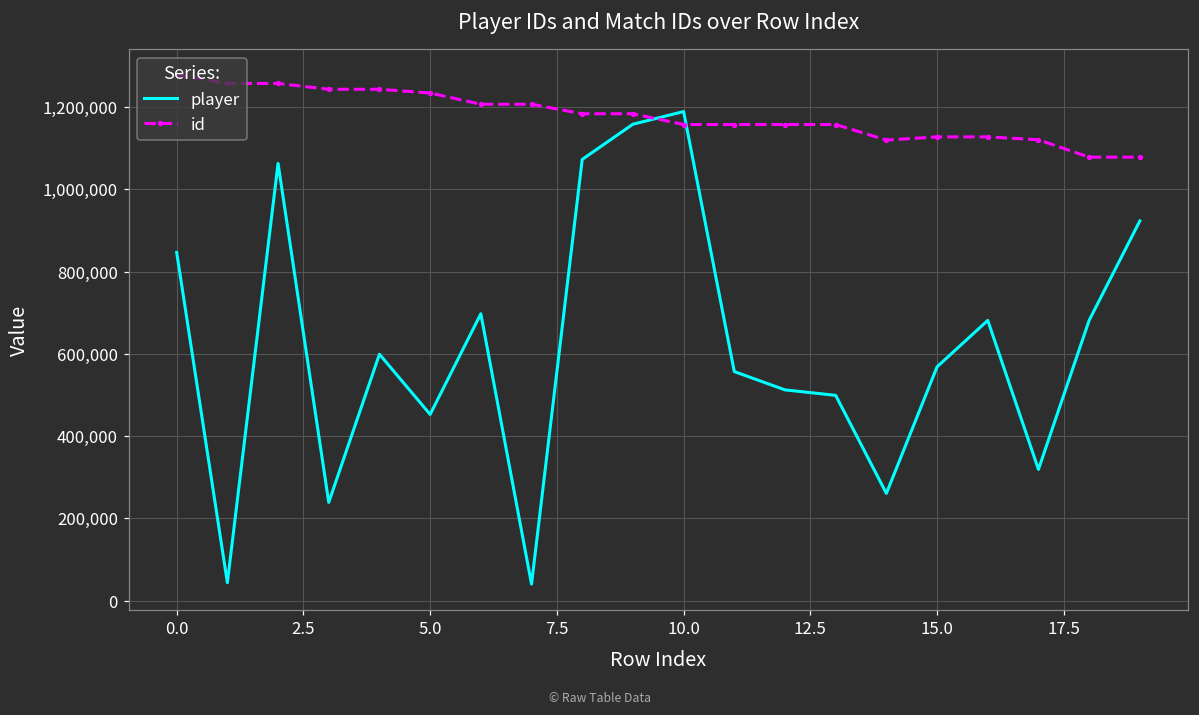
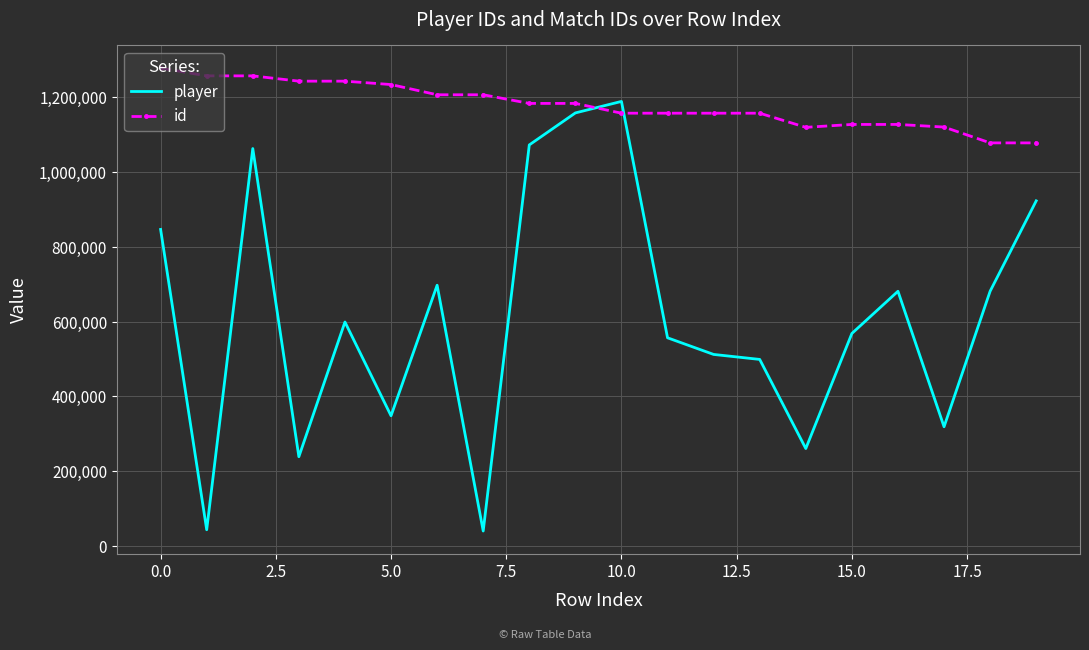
  {
    "player": {
      "0.0": "850,000",
-     "5.0": "450,000",
+     "5.0": "350,000",
      "10.0": "1,190,000",
      "15.0": "570,000"
    },
    "id": {
      "5.0": "1,230,000",
      "10.0": "1,160,000",
      "15.0": "1,130,000"
    }
  }
